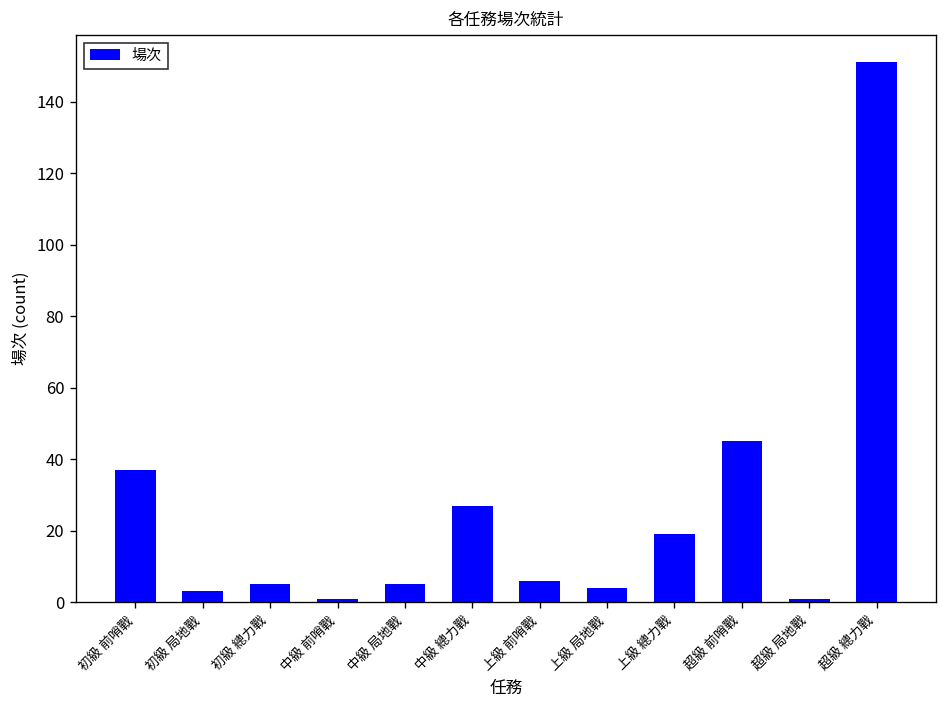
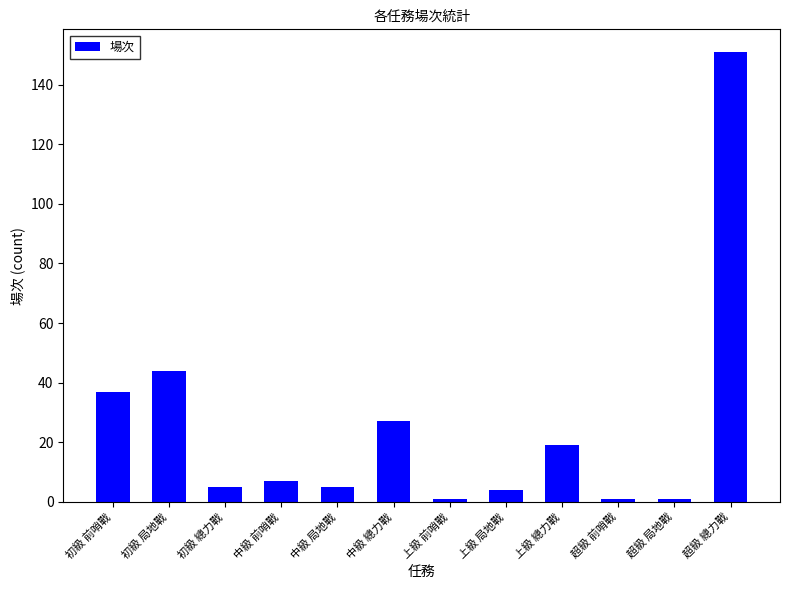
  {
    "初級 前哨戰": 37,
-   "初級 局地戰": 3,
+   "初級 局地戰": 44,
    "初級 總力戰": 5,
-   "中級 前哨戰": 1,
+   "中級 前哨戰": 7,
    "中級 局地戰": 5,
    "中級 總力戰": 27,
-   "上級 前哨戰": 6,
+   "上級 前哨戰": 1,
    "上級 局地戰": 4,
    "上級 總力戰": 19,
-   "超級 前哨戰": 45,
+   "超級 前哨戰": 1,
    "超級 局地戰": 1,
    "超級 總力戰": 151
  }
